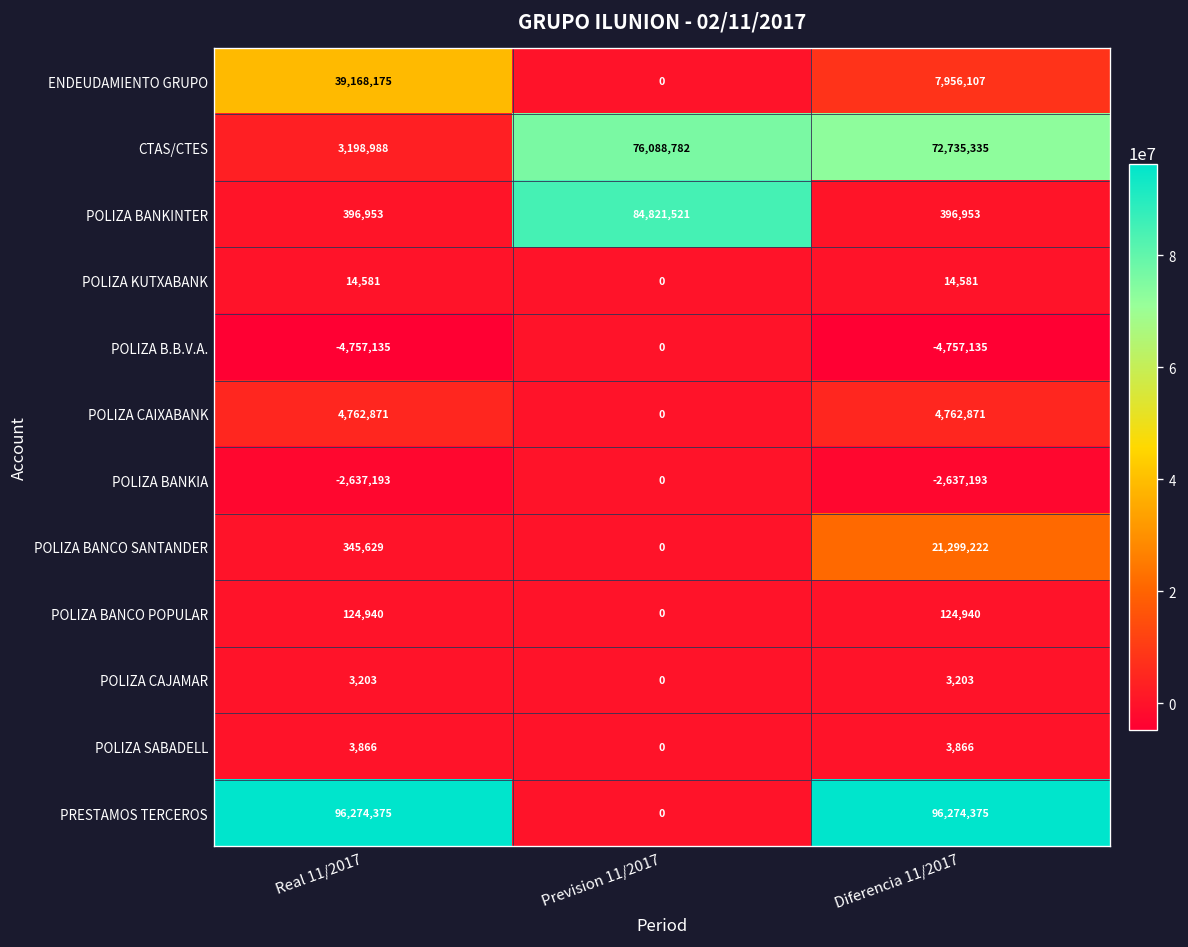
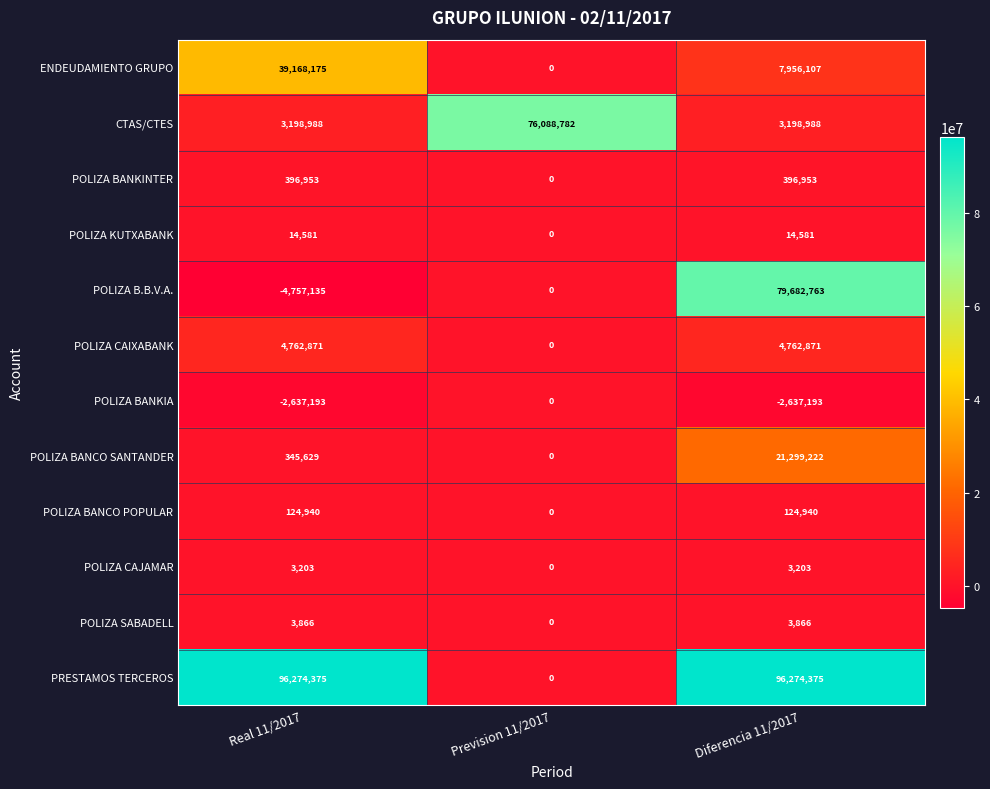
  {
    "ENDEUDAMIENTO GRUPO": {
      "Real 11/2017": "39,168,175",
      "Prevision 11/2017": "0",
      "Diferencia 11/2017": "7,956,107"
    },
    "CTAS/CTES": {
      "Real 11/2017": "3,198,988",
      "Prevision 11/2017": "76,088,782",
-     "Diferencia 11/2017": "72,735,335"
+     "Diferencia 11/2017": "3,198,988"
    },
    "POLIZA BANKINTER": {
      "Real 11/2017": "396,953",
-     "Prevision 11/2017": "84,821,521",
+     "Prevision 11/2017": "0",
      "Diferencia 11/2017": "396,953"
    },
    "POLIZA KUTXABANK": {
      "Real 11/2017": "14,581",
      "Prevision 11/2017": "0",
      "Diferencia 11/2017": "14,581"
    },
    "POLIZA B.B.V.A.": {
      "Real 11/2017": "-4,757,135",
      "Prevision 11/2017": "0",
-     "Diferencia 11/2017": "-4,757,135"
+     "Diferencia 11/2017": "79,682,763"
    },
    "POLIZA CAIXABANK": {
      "Real 11/2017": "4,762,871",
      "Prevision 11/2017": "0",
      "Diferencia 11/2017": "4,762,871"
    },
    "POLIZA BANKIA": {
      "Real 11/2017": "-2,637,193",
      "Prevision 11/2017": "0",
      "Diferencia 11/2017": "-2,637,193"
    },
    "POLIZA BANCO SANTANDER": {
      "Real 11/2017": "345,629",
      "Prevision 11/2017": "0",
      "Diferencia 11/2017": "21,299,222"
    },
    "POLIZA BANCO POPULAR": {
      "Real 11/2017": "124,940",
      "Prevision 11/2017": "0",
      "Diferencia 11/2017": "124,940"
    },
    "POLIZA CAJAMAR": {
      "Real 11/2017": "3,203",
      "Prevision 11/2017": "0",
      "Diferencia 11/2017": "3,203"
    },
    "POLIZA SABADELL": {
      "Real 11/2017": "3,866",
      "Prevision 11/2017": "0",
      "Diferencia 11/2017": "3,866"
    },
    "PRESTAMOS TERCEROS": {
      "Real 11/2017": "96,274,375",
      "Prevision 11/2017": "0",
      "Diferencia 11/2017": "96,274,375"
    }
  }
